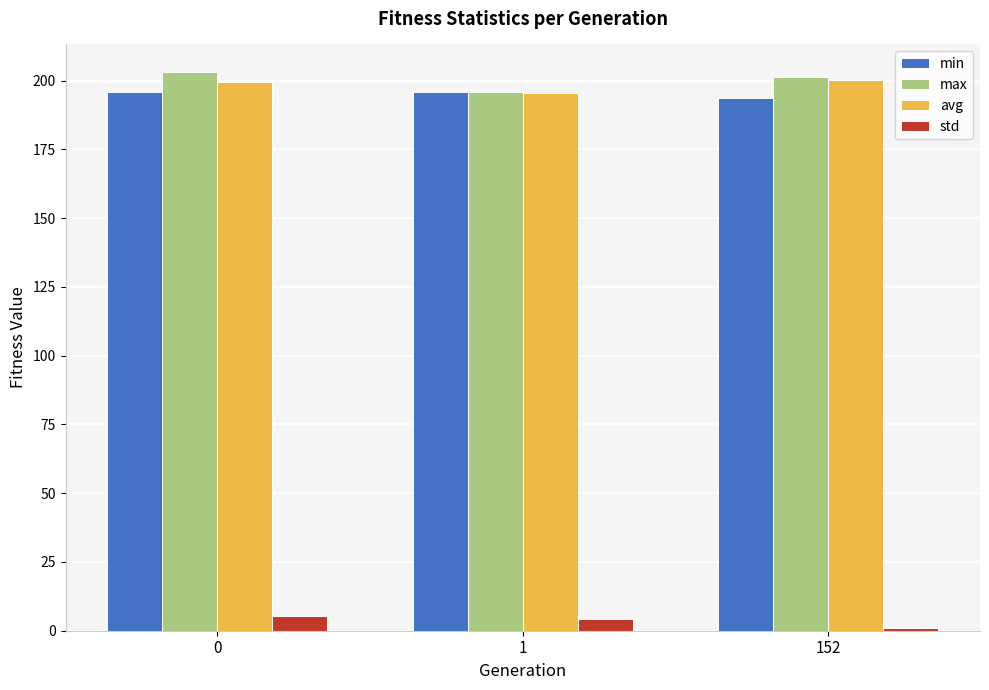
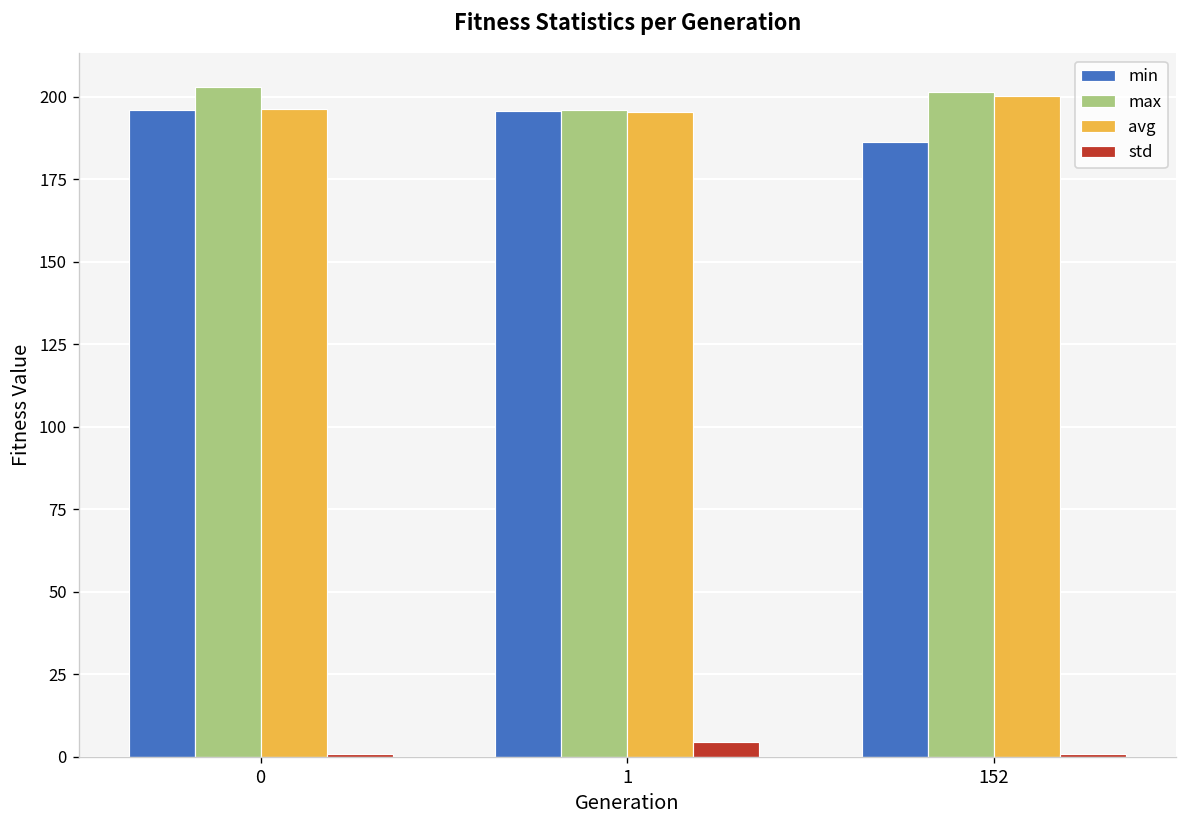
  {
    "min": {
      "0": 196,
      "1": 196,
-     "152": 194
+     "152": 186
    },
    "max": {
      "0": 203,
      "1": 196,
      "152": 201
    },
    "avg": {
-     "0": 199,
+     "0": 196,
      "1": 195,
      "152": 200
    },
    "std": {
-     "0": 5,
+     "0": 1,
      "1": 4,
      "152": 1
    }
  }
